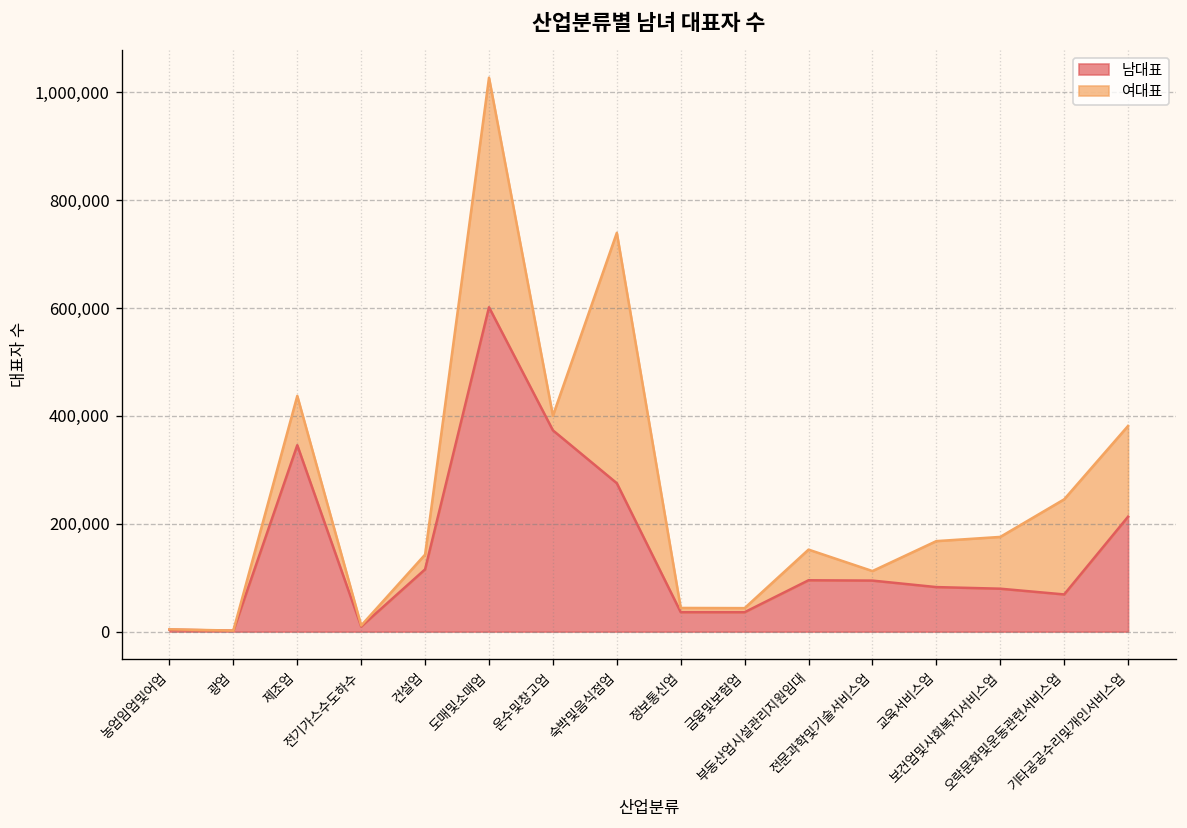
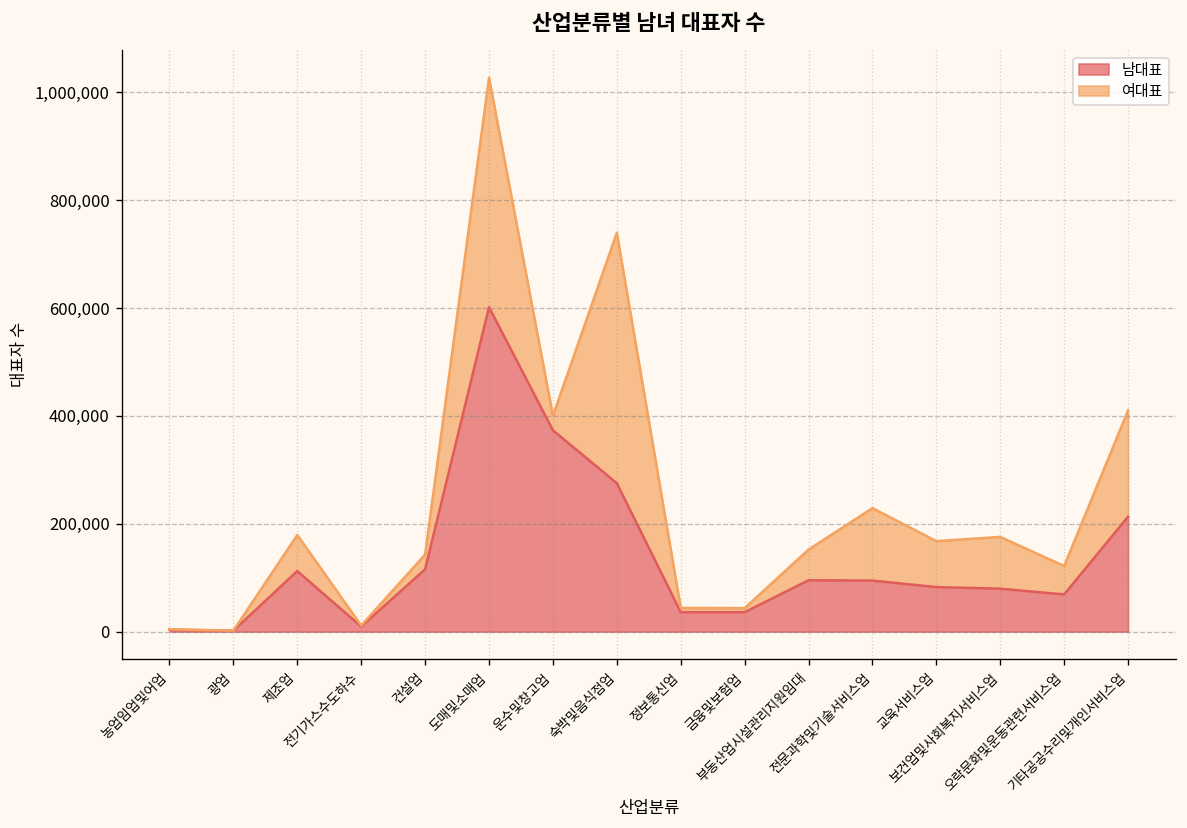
  {
    "남대표": {
-     "제조업": "350,000",
+     "제조업": "110,000",
      "건설업": "120,000",
      "도매및소매업": "600,000",
      "운수및창고업": "370,000",
      "숙박및음식점업": "280,000",
      "정보통신업": "40,000",
      "금융및보험업": "40,000",
      "부동산업시설관리지원임대": "100,000",
      "전문과학및기술서비스업": "90,000",
      "교육서비스업": "80,000",
      "보건업및사회복지서비스업": "80,000",
      "오락문화및운동관련서비스업": "70,000",
      "기타공공수리및개인서비스업": "210,000"
    },
    "여대표": {
-     "제조업": "90,000",
+     "제조업": "70,000",
      "건설업": "30,000",
      "도매및소매업": "430,000",
      "운수및창고업": "30,000",
      "숙박및음식점업": "460,000",
      "정보통신업": "10,000",
      "금융및보험업": "10,000",
      "부동산업시설관리지원임대": "60,000",
-     "전문과학및기술서비스업": "20,000",
+     "전문과학및기술서비스업": "130,000",
      "교육서비스업": "90,000",
      "보건업및사회복지서비스업": "100,000",
-     "오락문화및운동관련서비스업": "180,000",
-     "기타공공수리및개인서비스업": "170,000"
+     "오락문화및운동관련서비스업": "50,000",
+     "기타공공수리및개인서비스업": "200,000"
    }
  }
